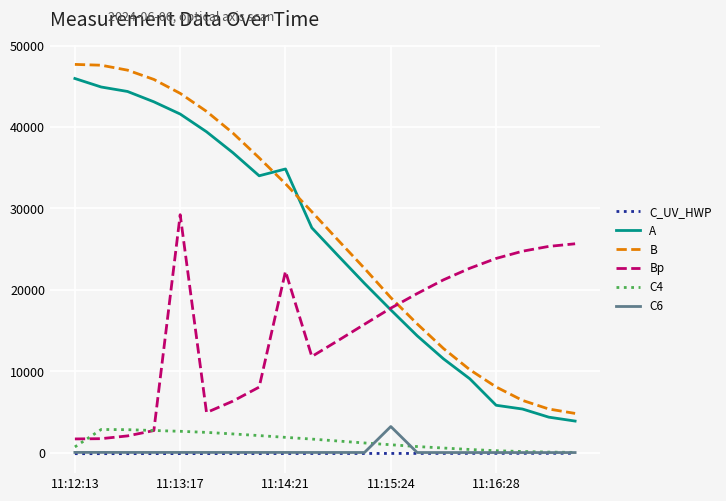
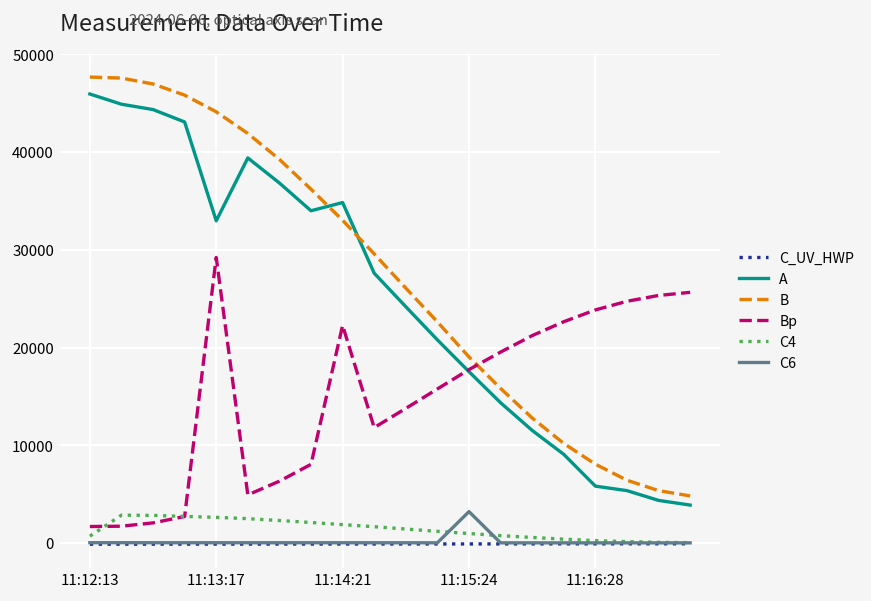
  {
    "C_UV_HWP": {
      "11:15:24": 0
    },
    "A": {
      "11:12:13": 46000,
-     "11:13:17": 42000,
+     "11:13:17": 33000,
      "11:14:21": 35000,
      "11:16:28": 6000
    },
    "B": {
      "11:12:13": 48000,
      "11:13:17": 44000,
      "11:14:21": 33000,
      "11:15:24": 19000,
      "11:16:28": 8000
    },
    "Bp": {
      "11:12:13": 2000,
      "11:13:17": 29000,
      "11:14:21": 22000,
      "11:16:28": 24000
    },
    "C4": {
      "11:12:13": 1000,
      "11:13:17": 3000,
      "11:14:21": 2000,
      "11:15:24": 1000
    },
    "C6": {
      "11:15:24": 3000
    }
  }
